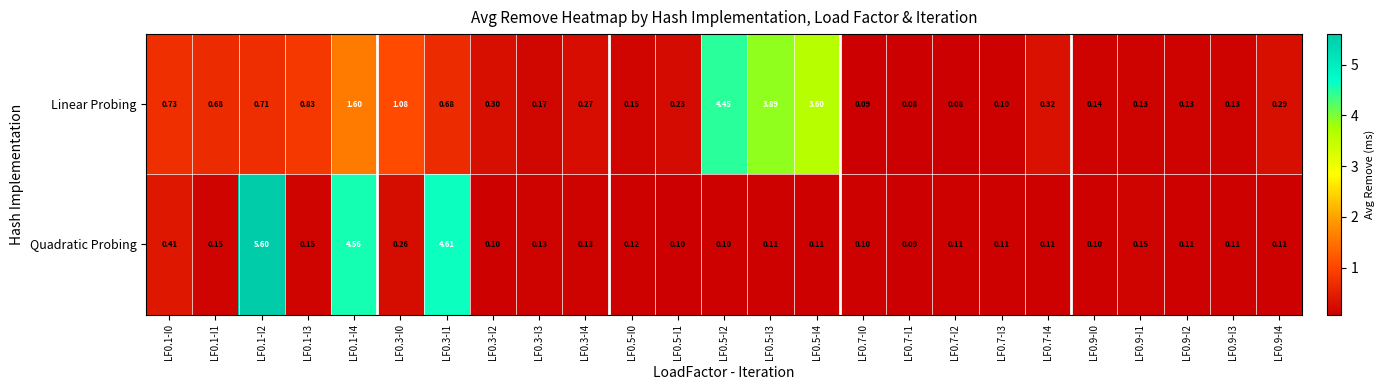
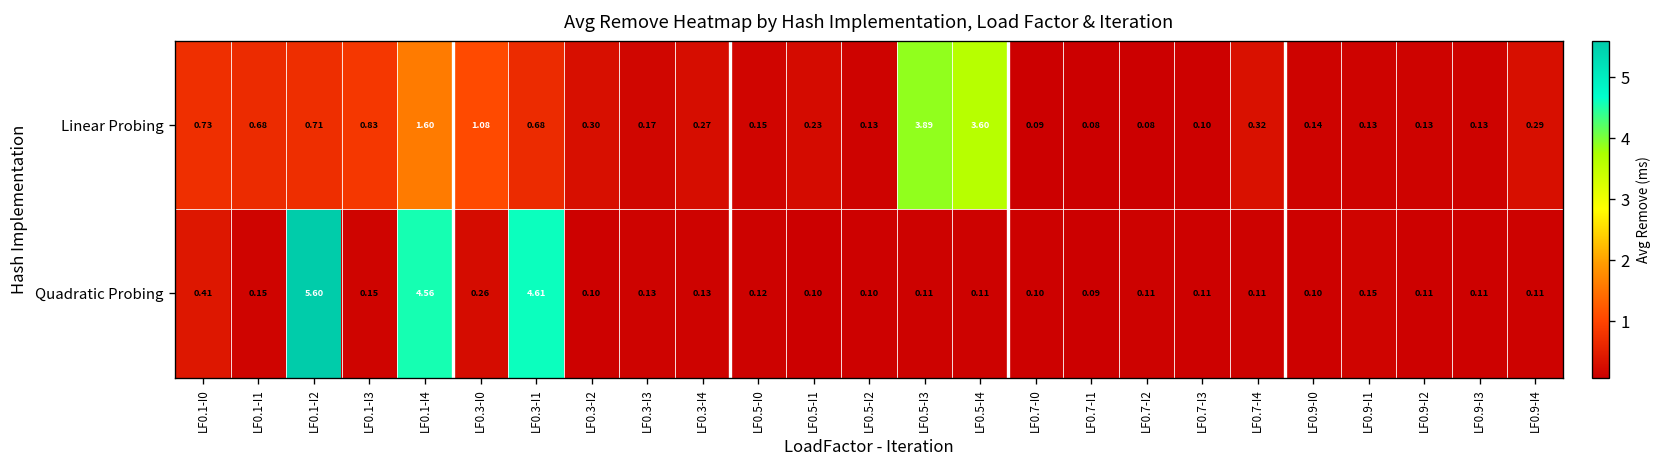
  {
    "Linear Probing": {
      "LF0.1-I0": 0.73,
      "LF0.1-I1": 0.68,
      "LF0.1-I2": 0.71,
      "LF0.1-I3": 0.83,
      "LF0.1-I4": 1.60,
      "LF0.3-I0": 1.08,
      "LF0.3-I1": 0.68,
      "LF0.3-I2": 0.30,
      "LF0.3-I3": 0.17,
      "LF0.3-I4": 0.27,
      "LF0.5-I0": 0.15,
      "LF0.5-I1": 0.23,
-     "LF0.5-I2": 4.45,
+     "LF0.5-I2": 0.13,
      "LF0.5-I3": 3.89,
      "LF0.5-I4": 3.60,
      "LF0.7-I0": 0.09,
      "LF0.7-I1": 0.08,
      "LF0.7-I2": 0.08,
      "LF0.7-I3": 0.10,
      "LF0.7-I4": 0.32,
      "LF0.9-I0": 0.14,
      "LF0.9-I1": 0.13,
      "LF0.9-I2": 0.13,
      "LF0.9-I3": 0.13,
      "LF0.9-I4": 0.29
    },
    "Quadratic Probing": {
      "LF0.1-I0": 0.41,
      "LF0.1-I1": 0.15,
      "LF0.1-I2": 5.60,
      "LF0.1-I3": 0.15,
      "LF0.1-I4": 4.56,
      "LF0.3-I0": 0.26,
      "LF0.3-I1": 4.61,
      "LF0.3-I2": 0.10,
      "LF0.3-I3": 0.13,
      "LF0.3-I4": 0.13,
      "LF0.5-I0": 0.12,
      "LF0.5-I1": 0.10,
      "LF0.5-I2": 0.10,
      "LF0.5-I3": 0.11,
      "LF0.5-I4": 0.11,
      "LF0.7-I0": 0.10,
      "LF0.7-I1": 0.09,
      "LF0.7-I2": 0.11,
      "LF0.7-I3": 0.11,
      "LF0.7-I4": 0.11,
      "LF0.9-I0": 0.10,
      "LF0.9-I1": 0.15,
      "LF0.9-I2": 0.11,
      "LF0.9-I3": 0.11,
      "LF0.9-I4": 0.11
    }
  }
